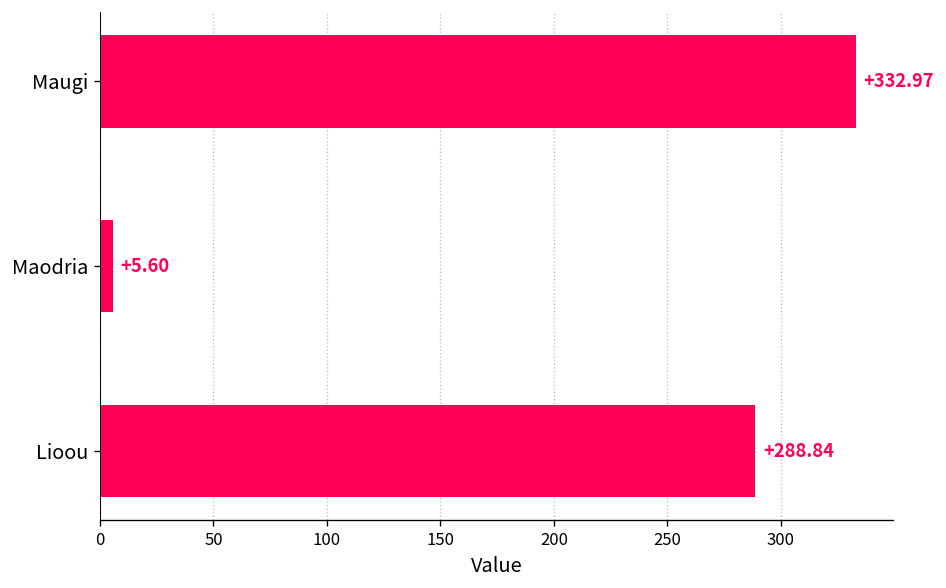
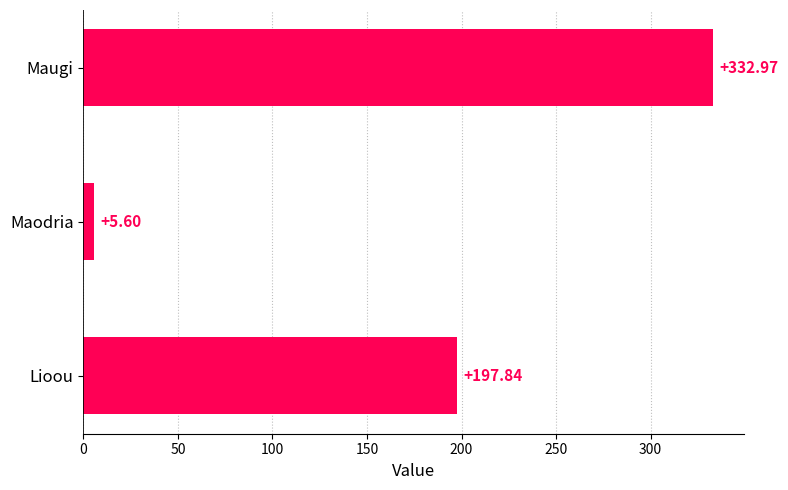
  {
    "Maugi": "+332.97",
    "Maodria": "+5.60",
-   "Lioou": "+288.84"
+   "Lioou": "+197.84"
  }
